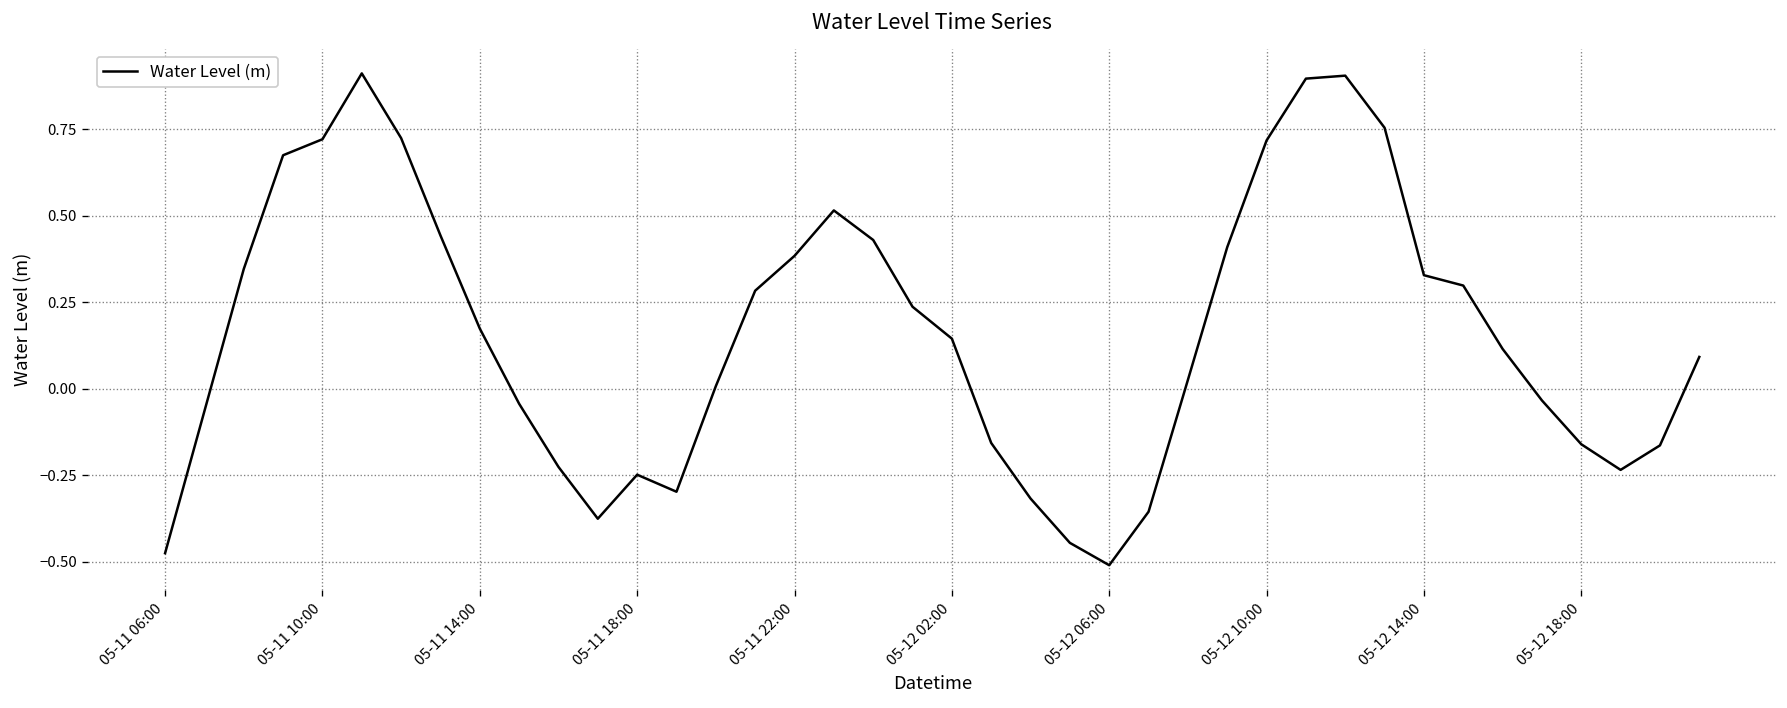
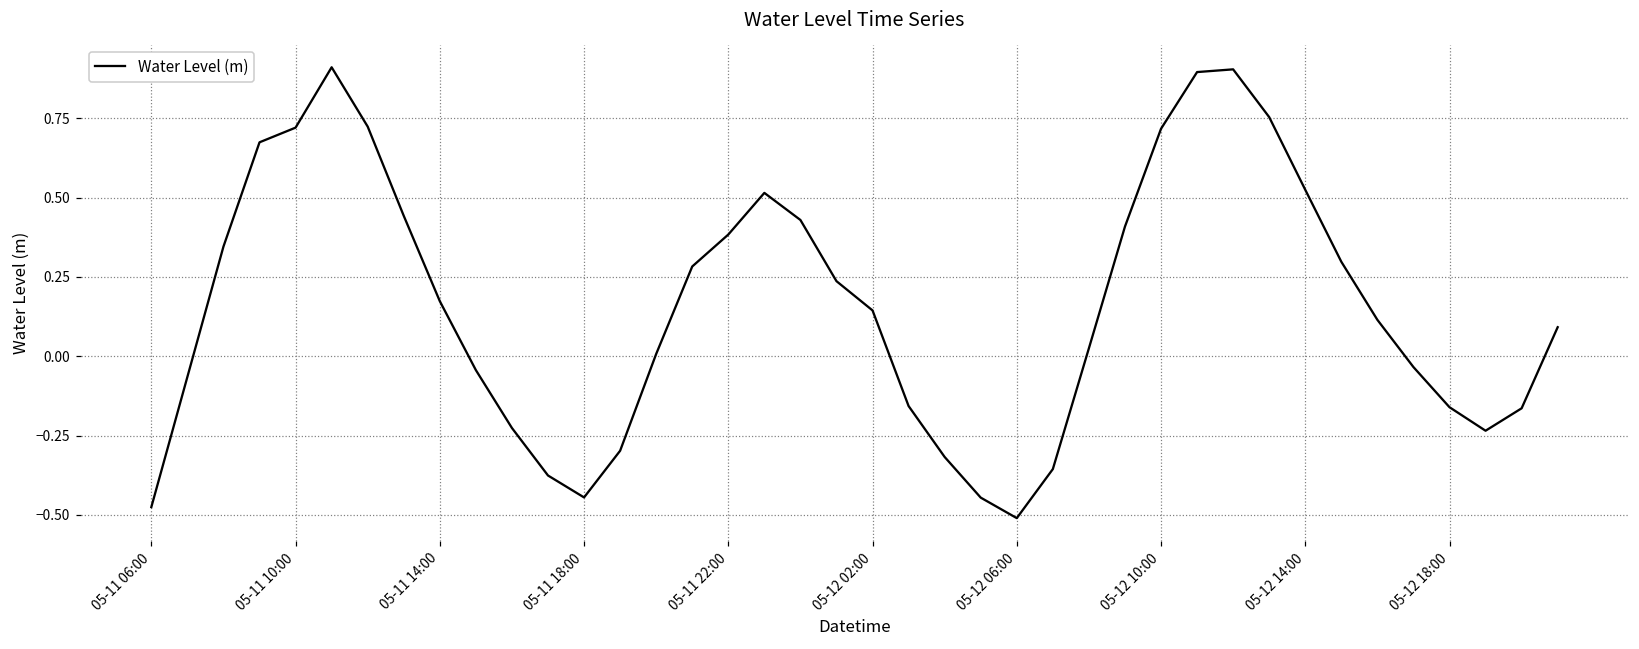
  {
    "05-11 06:00": -0.48,
    "05-11 10:00": 0.72,
    "05-11 14:00": 0.17,
-   "05-11 18:00": -0.25,
+   "05-11 18:00": -0.45,
    "05-11 22:00": 0.38,
    "05-12 02:00": 0.14,
    "05-12 06:00": -0.51,
    "05-12 10:00": 0.72,
-   "05-12 14:00": 0.33,
+   "05-12 14:00": 0.52,
    "05-12 18:00": -0.16
  }
